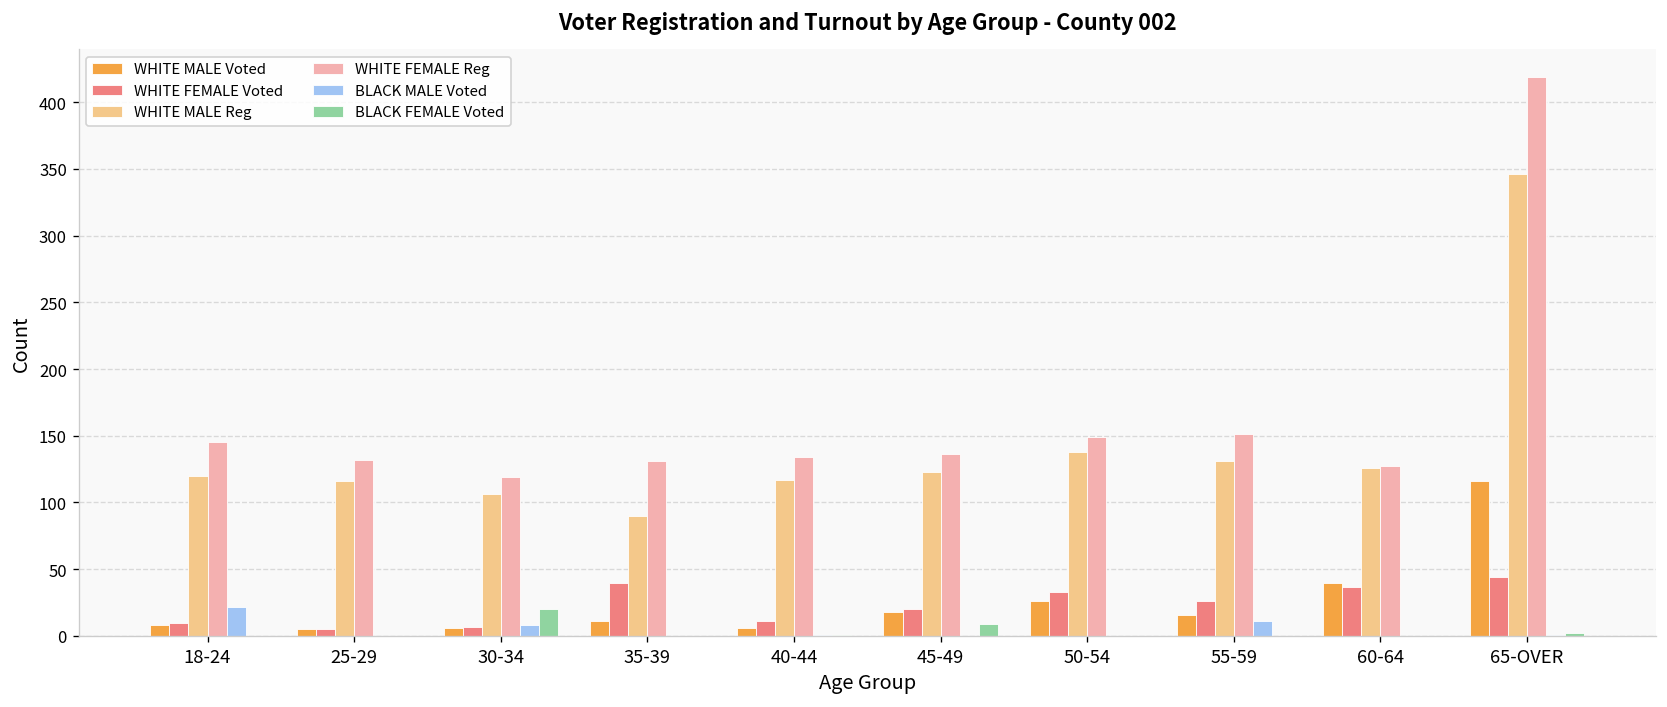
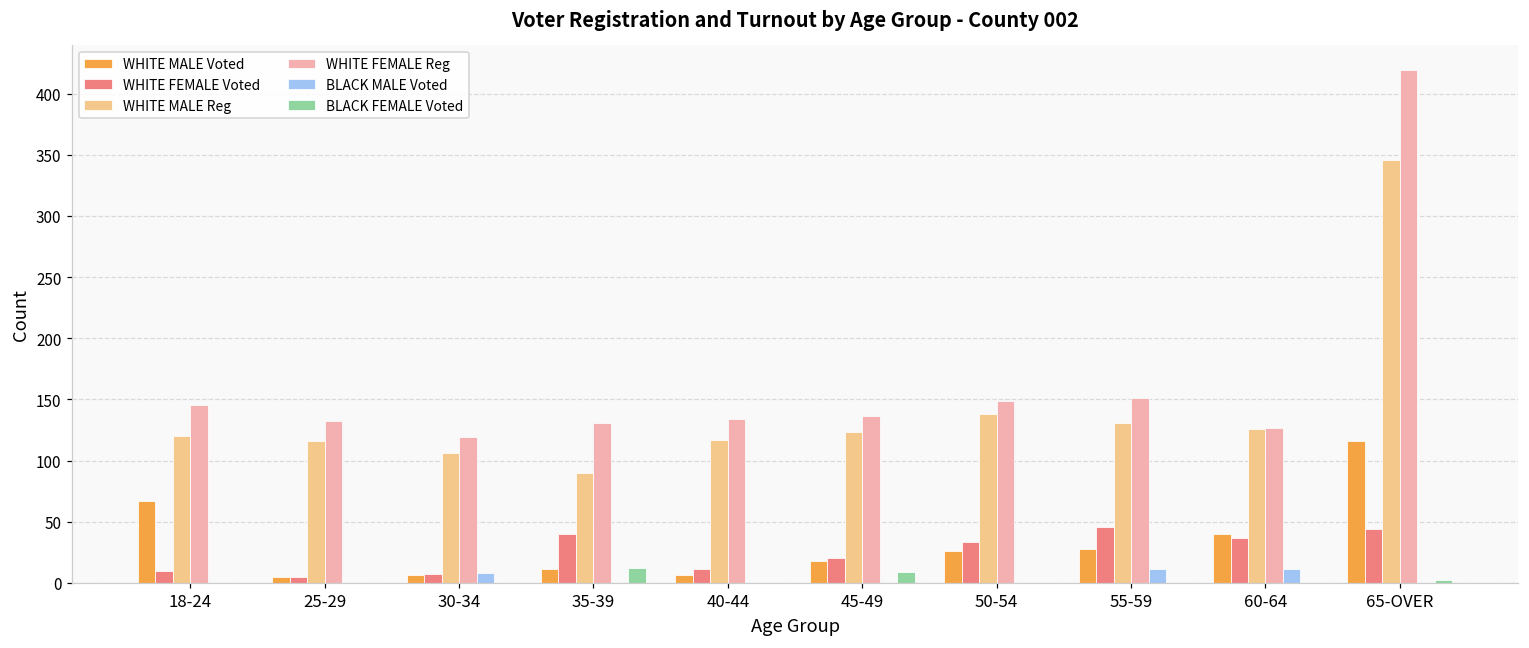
  {
    "WHITE MALE Voted": {
-     "18-24": 8,
+     "18-24": 67,
      "25-29": 5,
      "30-34": 6,
      "35-39": 11,
      "40-44": 6,
      "45-49": 18,
      "50-54": 26,
-     "55-59": 16,
+     "55-59": 28,
      "60-64": 40,
      "65-OVER": 116
    },
    "WHITE FEMALE Voted": {
      "18-24": 10,
      "25-29": 5,
      "30-34": 7,
      "35-39": 40,
      "40-44": 11,
      "45-49": 20,
      "50-54": 33,
-     "55-59": 26,
+     "55-59": 46,
      "60-64": 37,
      "65-OVER": 44
    },
    "BLACK MALE Voted": {
-     "18-24": 22,
+     "18-24": 0,
      "25-29": 0,
      "30-34": 8,
      "35-39": 0,
      "45-49": 0,
      "50-54": 0,
      "55-59": 11,
-     "60-64": 0
+     "60-64": 11
    },
    "BLACK FEMALE Voted": {
      "18-24": 0,
      "25-29": 0,
-     "30-34": 20,
-     "35-39": 0,
+     "30-34": 0,
+     "35-39": 12,
      "45-49": 9,
      "50-54": 0,
      "55-59": 0,
      "60-64": 0
    }
  }
